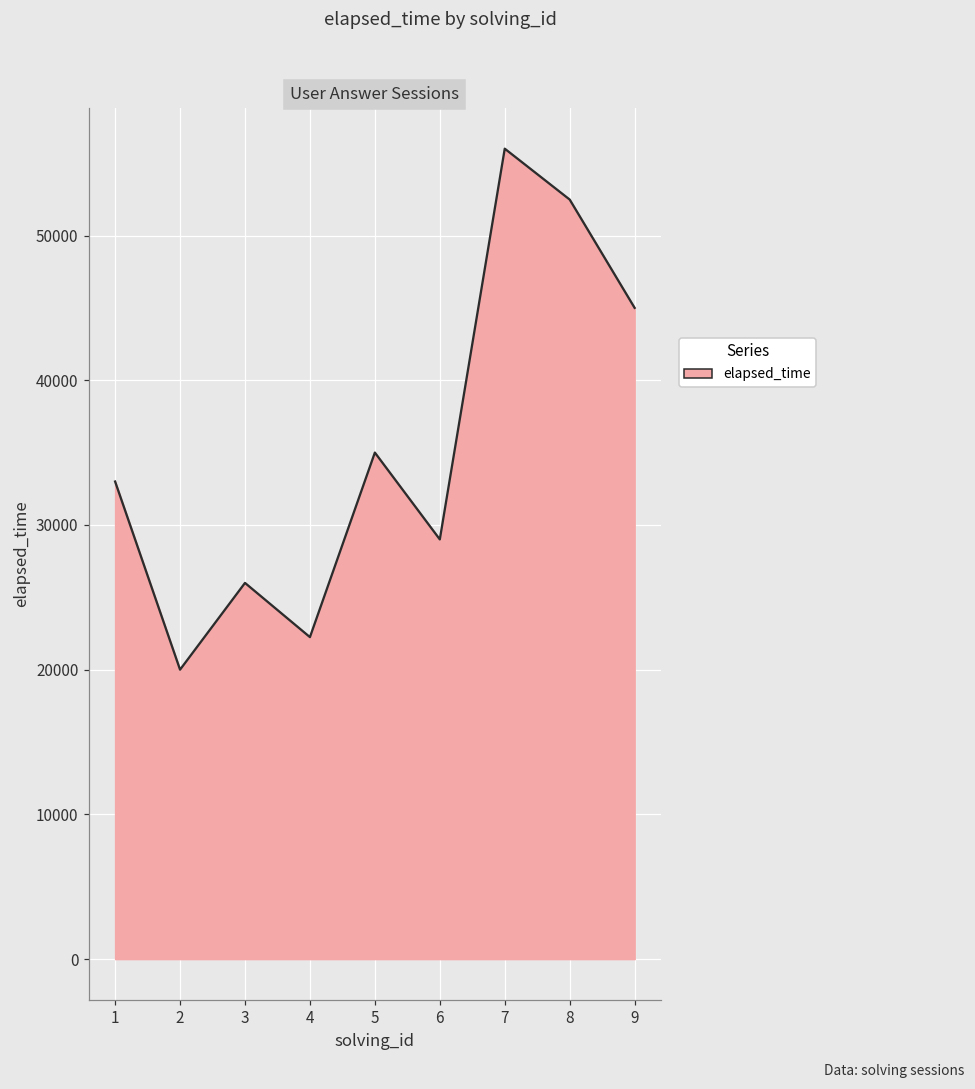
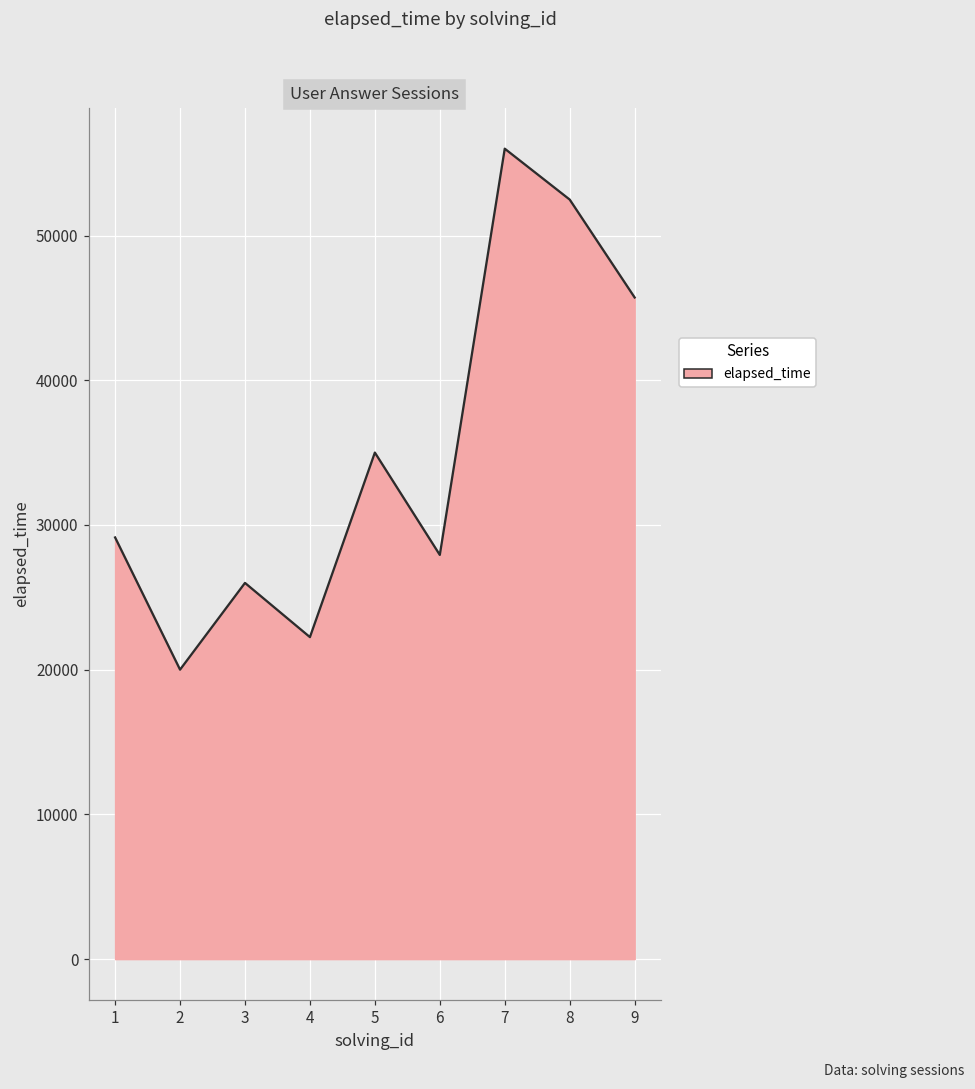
  {
-   "1": 33000,
+   "1": 29100,
    "2": 20000,
    "3": 26000,
    "4": 22200,
    "5": 35000,
-   "6": 29000,
+   "6": 27900,
    "7": 56000,
    "8": 52500,
-   "9": 45000
+   "9": 45700
  }
